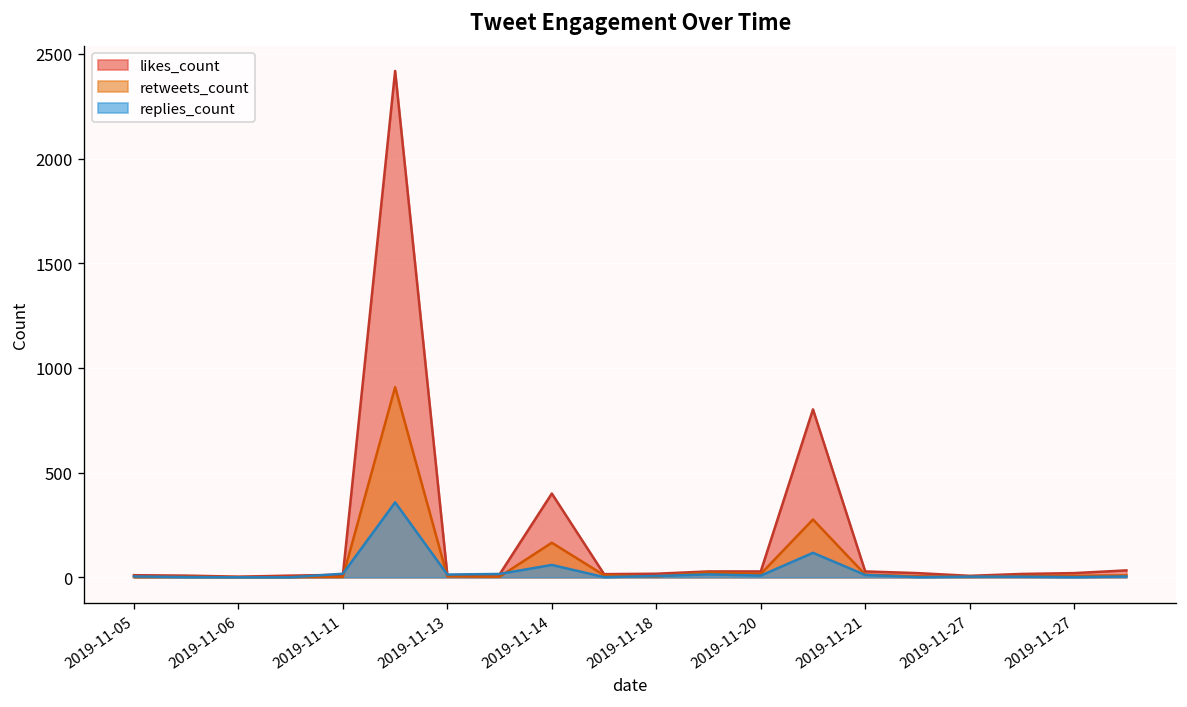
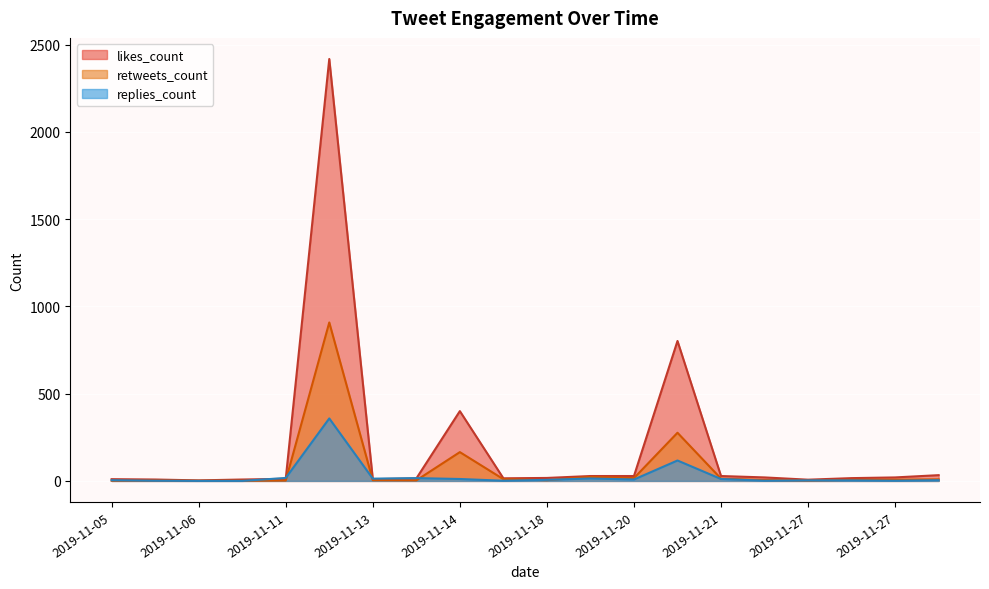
  {
    "replies_count": {
-     "2019-11-14": 60
+     "2019-11-14": 10
    }
  }
